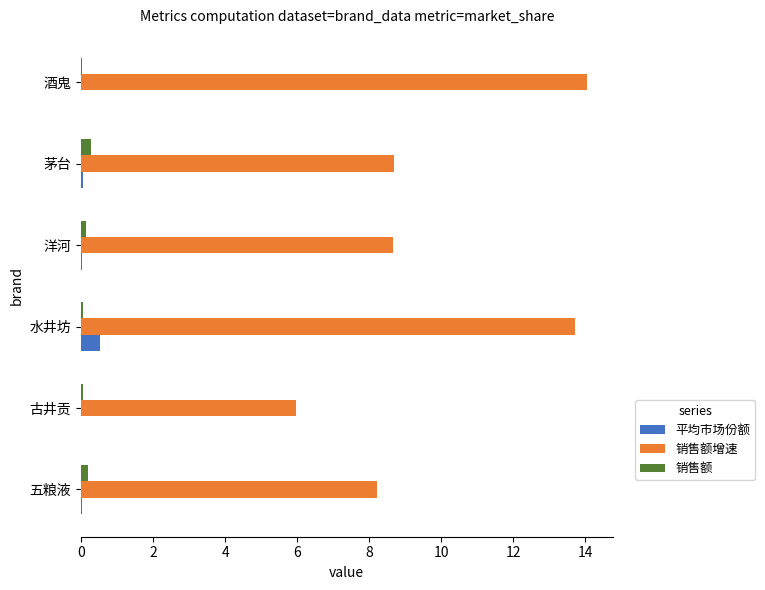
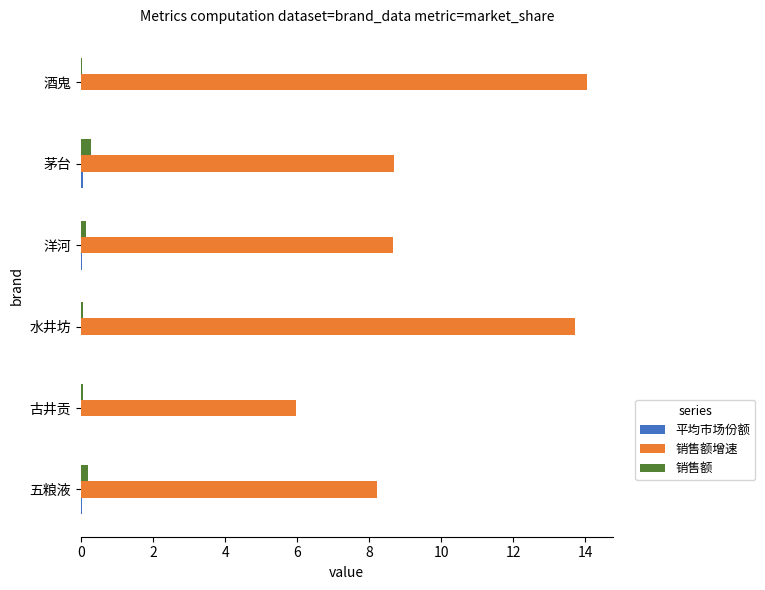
  {
    "平均市场份额": {
-     "水井坊": 0.5
+     "水井坊": 0.0
    },
    "销售额增速": {
      "酒鬼": 14.1,
      "茅台": 8.7,
      "洋河": 8.7,
      "水井坊": 13.7,
      "古井贡": 6.0,
      "五粮液": 8.2
    },
    "销售额": {
      "茅台": 0.3,
      "洋河": 0.1,
      "五粮液": 0.2
    }
  }
